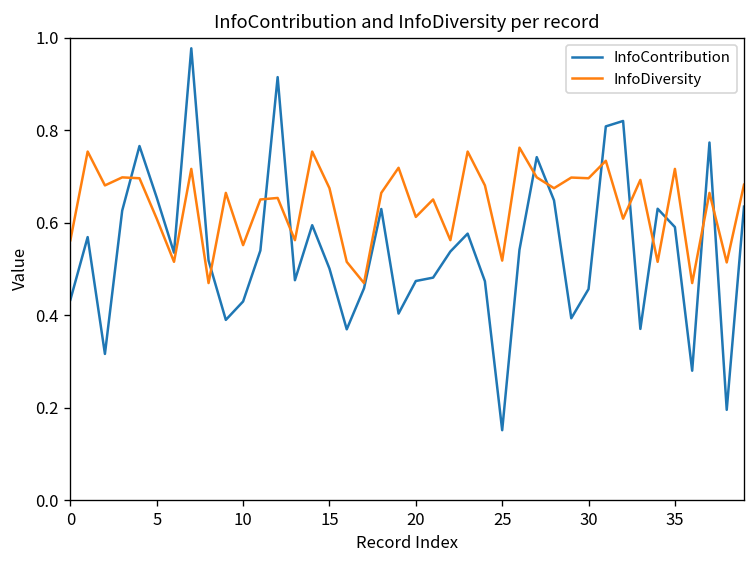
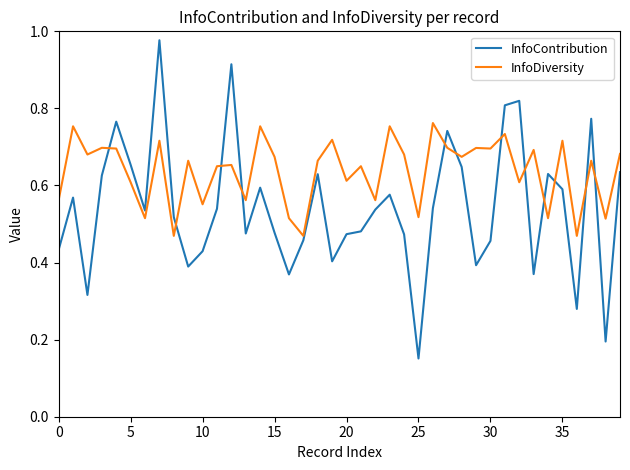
  {
    "InfoContribution": {
      "0": 0.43,
      "5": 0.65,
      "10": 0.43,
-     "15": 0.50,
+     "15": 0.48,
      "20": 0.47,
      "25": 0.15,
      "30": 0.46,
      "35": 0.59
    },
    "InfoDiversity": {
      "0": 0.56,
      "5": 0.61,
      "10": 0.55,
      "15": 0.67,
      "20": 0.61,
      "25": 0.52,
      "30": 0.70,
      "35": 0.72
    }
  }
